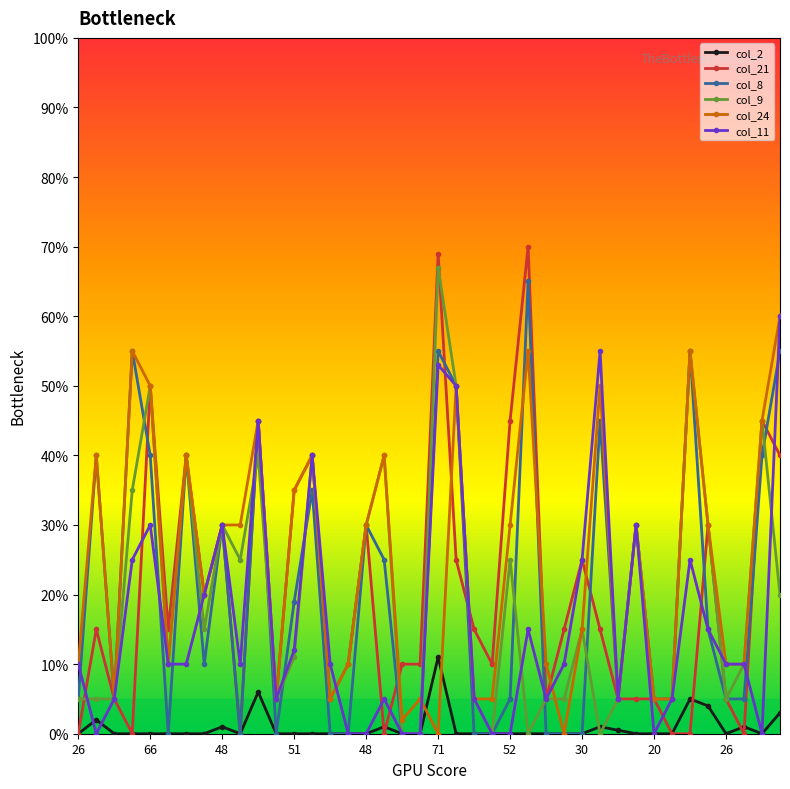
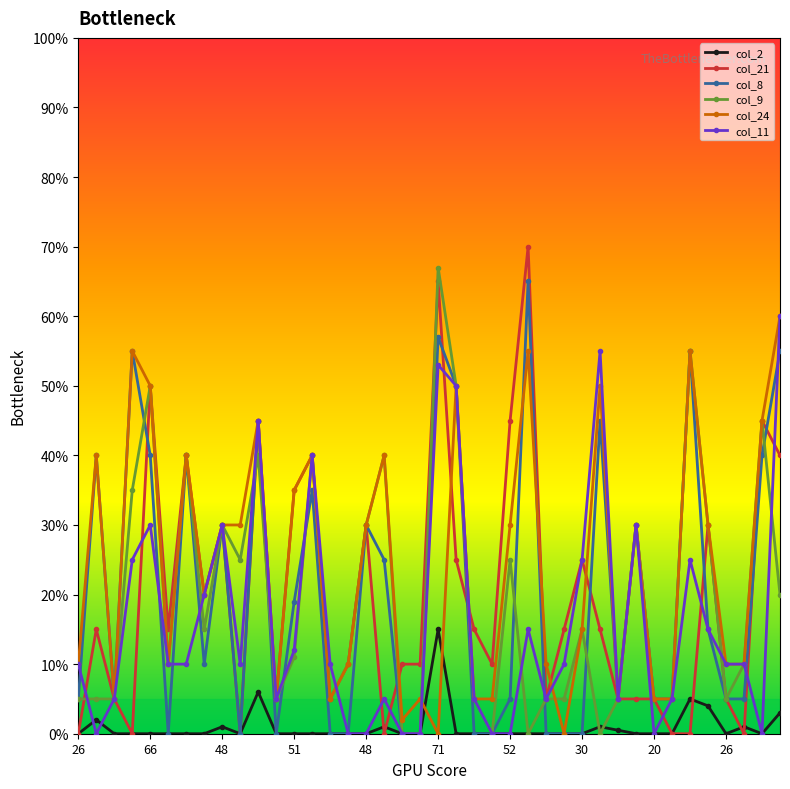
  {
    "col_2": {
-     "71": "11%"
+     "71": "15%"
    },
    "col_21": {
-     "71": "69%",
+     "71": "65%",
      "52": "45%"
    },
    "col_8": {
      "51": "19%",
-     "71": "55%"
+     "71": "57%"
    },
    "col_9": {
      "51": "11%",
      "71": "67%",
      "52": "25%"
    },
    "col_24": {
      "52": "30%"
    },
    "col_11": {
      "51": "12%",
      "71": "53%"
    }
  }
